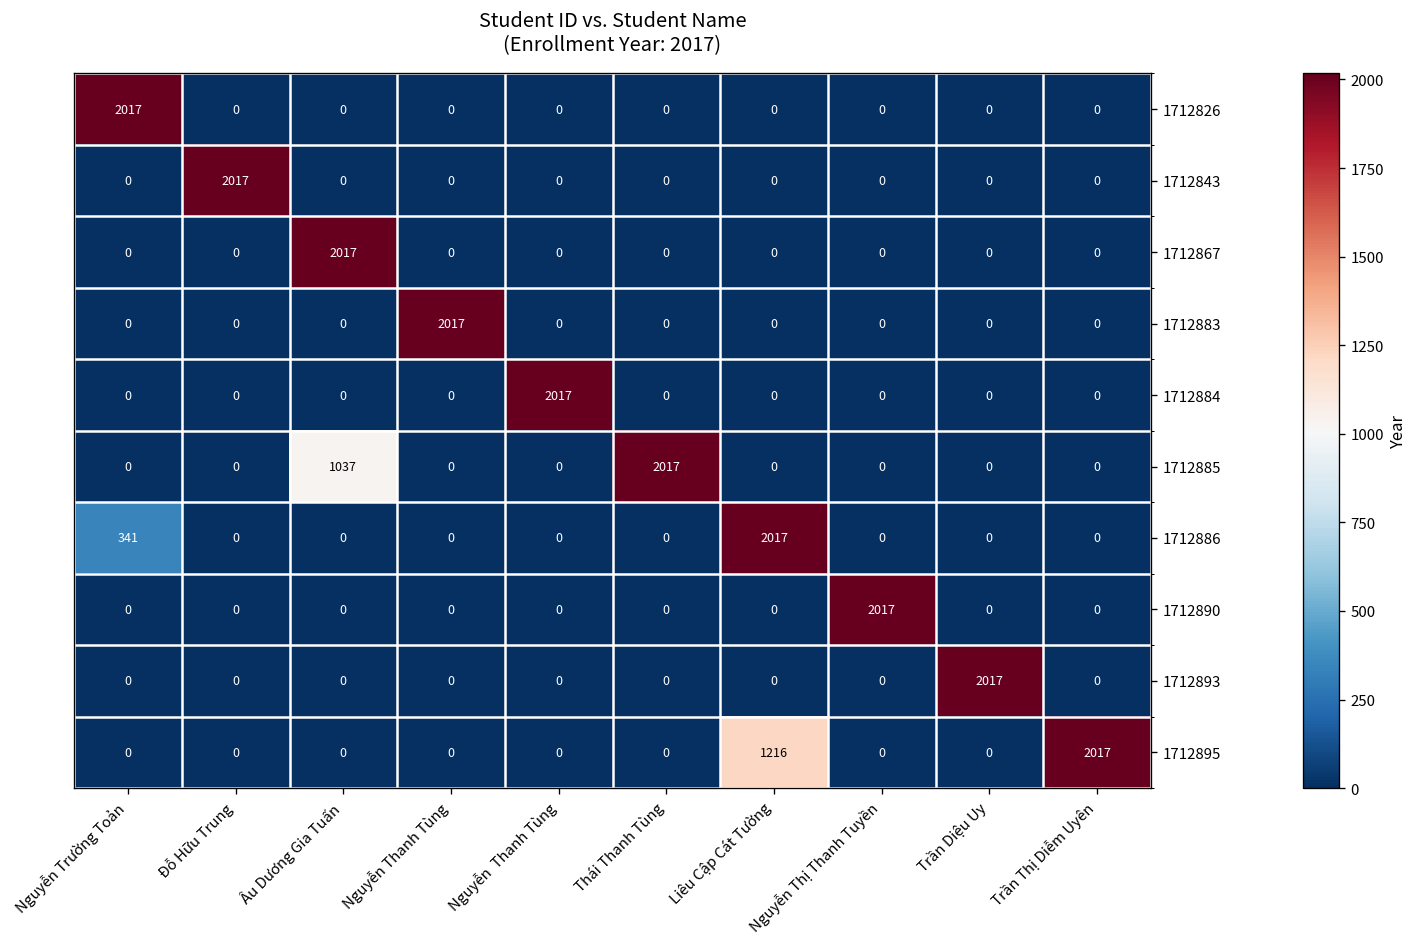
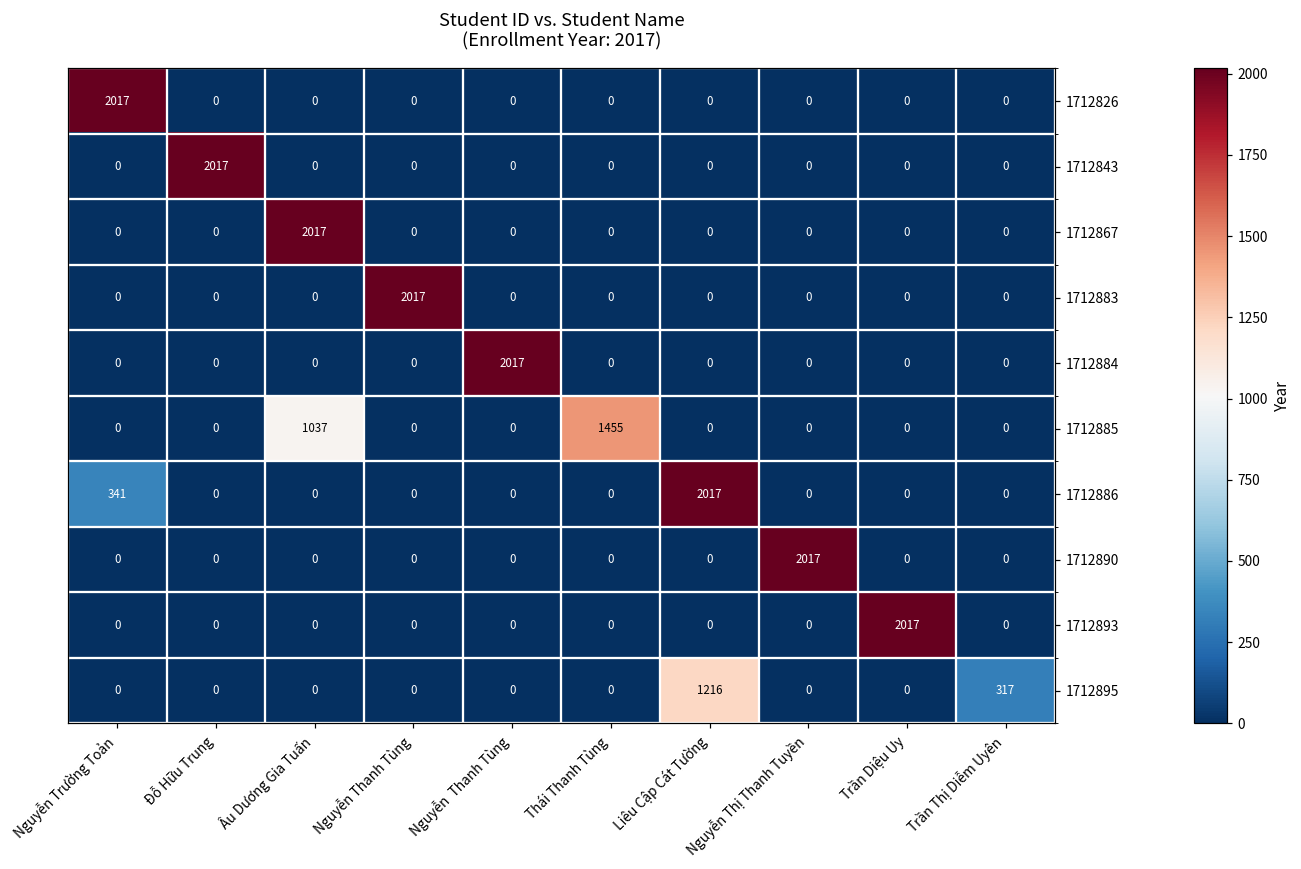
  {
    "1712826": {
      "Nguyễn Trường Toản": 2017,
      "Đỗ Hữu Trung": 0,
      "Âu Dương Gia Tuấn": 0,
      "Thái Thanh Tùng": 0,
      "Liêu Cập Cát Tường": 0,
      "Nguyễn Thị Thanh Tuyền": 0,
      "Trần Diệu Uy": 0,
      "Trần Thị Diễm Uyên": 0
    },
    "1712843": {
      "Nguyễn Trường Toản": 0,
      "Đỗ Hữu Trung": 2017,
      "Âu Dương Gia Tuấn": 0,
      "Thái Thanh Tùng": 0,
      "Liêu Cập Cát Tường": 0,
      "Nguyễn Thị Thanh Tuyền": 0,
      "Trần Diệu Uy": 0,
      "Trần Thị Diễm Uyên": 0
    },
    "1712867": {
      "Nguyễn Trường Toản": 0,
      "Đỗ Hữu Trung": 0,
      "Âu Dương Gia Tuấn": 2017,
      "Thái Thanh Tùng": 0,
      "Liêu Cập Cát Tường": 0,
      "Nguyễn Thị Thanh Tuyền": 0,
      "Trần Diệu Uy": 0,
      "Trần Thị Diễm Uyên": 0
    },
    "1712883": {
      "Nguyễn Trường Toản": 0,
      "Đỗ Hữu Trung": 0,
      "Âu Dương Gia Tuấn": 0,
      "Thái Thanh Tùng": 0,
      "Liêu Cập Cát Tường": 0,
      "Nguyễn Thị Thanh Tuyền": 0,
      "Trần Diệu Uy": 0,
      "Trần Thị Diễm Uyên": 0
    },
    "1712884": {
      "Nguyễn Trường Toản": 0,
      "Đỗ Hữu Trung": 0,
      "Âu Dương Gia Tuấn": 0,
      "Thái Thanh Tùng": 0,
      "Liêu Cập Cát Tường": 0,
      "Nguyễn Thị Thanh Tuyền": 0,
      "Trần Diệu Uy": 0,
      "Trần Thị Diễm Uyên": 0
    },
    "1712885": {
      "Nguyễn Trường Toản": 0,
      "Đỗ Hữu Trung": 0,
      "Âu Dương Gia Tuấn": 1037,
-     "Thái Thanh Tùng": 2017,
+     "Thái Thanh Tùng": 1455,
      "Liêu Cập Cát Tường": 0,
      "Nguyễn Thị Thanh Tuyền": 0,
      "Trần Diệu Uy": 0,
      "Trần Thị Diễm Uyên": 0
    },
    "1712886": {
      "Nguyễn Trường Toản": 341,
      "Đỗ Hữu Trung": 0,
      "Âu Dương Gia Tuấn": 0,
      "Thái Thanh Tùng": 0,
      "Liêu Cập Cát Tường": 2017,
      "Nguyễn Thị Thanh Tuyền": 0,
      "Trần Diệu Uy": 0,
      "Trần Thị Diễm Uyên": 0
    },
    "1712890": {
      "Nguyễn Trường Toản": 0,
      "Đỗ Hữu Trung": 0,
      "Âu Dương Gia Tuấn": 0,
      "Thái Thanh Tùng": 0,
      "Liêu Cập Cát Tường": 0,
      "Nguyễn Thị Thanh Tuyền": 2017,
      "Trần Diệu Uy": 0,
      "Trần Thị Diễm Uyên": 0
    },
    "1712893": {
      "Nguyễn Trường Toản": 0,
      "Đỗ Hữu Trung": 0,
      "Âu Dương Gia Tuấn": 0,
      "Thái Thanh Tùng": 0,
      "Liêu Cập Cát Tường": 0,
      "Nguyễn Thị Thanh Tuyền": 0,
      "Trần Diệu Uy": 2017,
      "Trần Thị Diễm Uyên": 0
    },
    "1712895": {
      "Nguyễn Trường Toản": 0,
      "Đỗ Hữu Trung": 0,
      "Âu Dương Gia Tuấn": 0,
      "Thái Thanh Tùng": 0,
      "Liêu Cập Cát Tường": 1216,
      "Nguyễn Thị Thanh Tuyền": 0,
      "Trần Diệu Uy": 0,
-     "Trần Thị Diễm Uyên": 2017
+     "Trần Thị Diễm Uyên": 317
    }
  }
